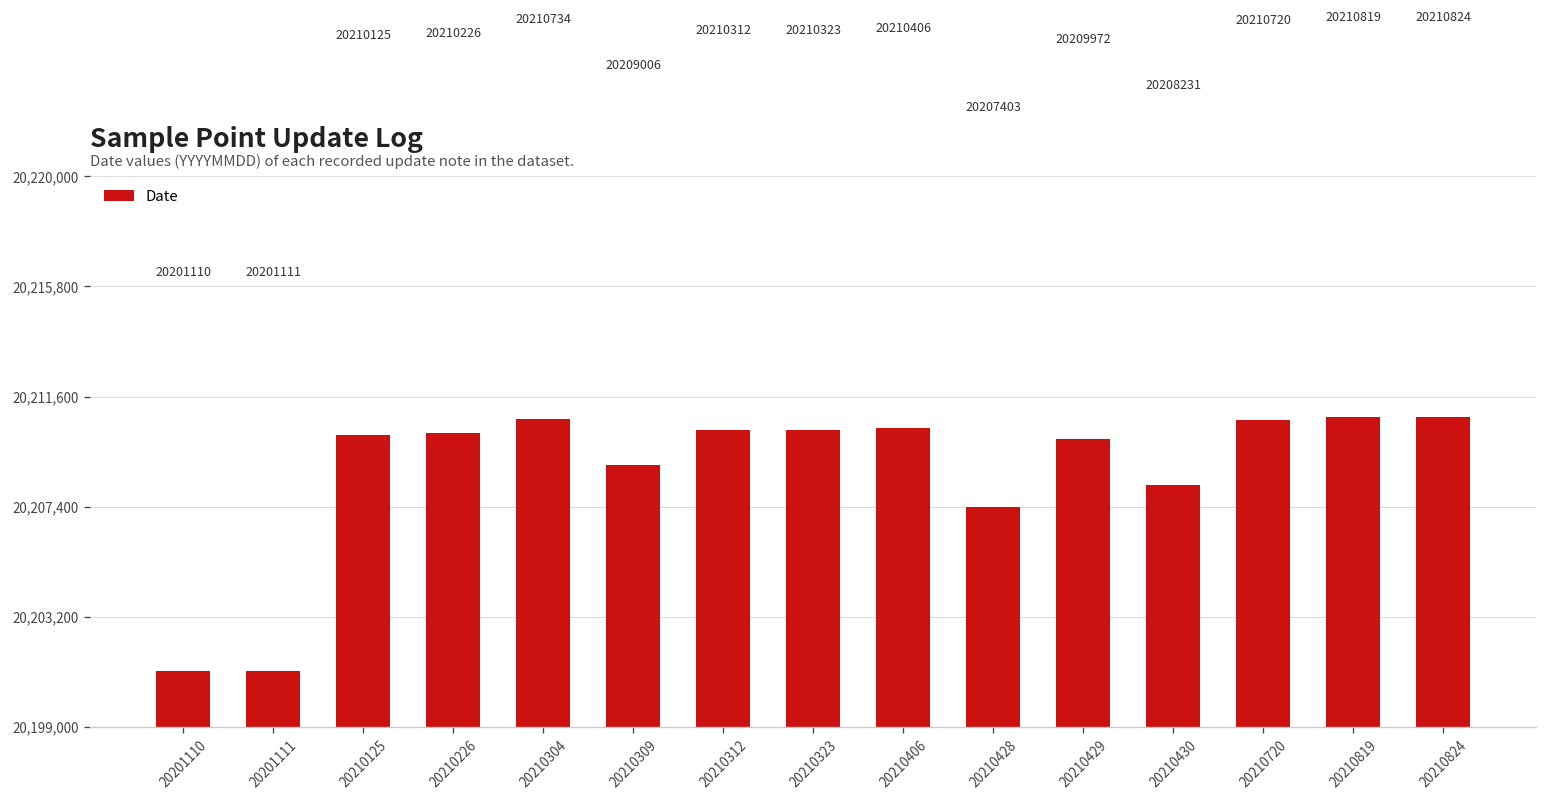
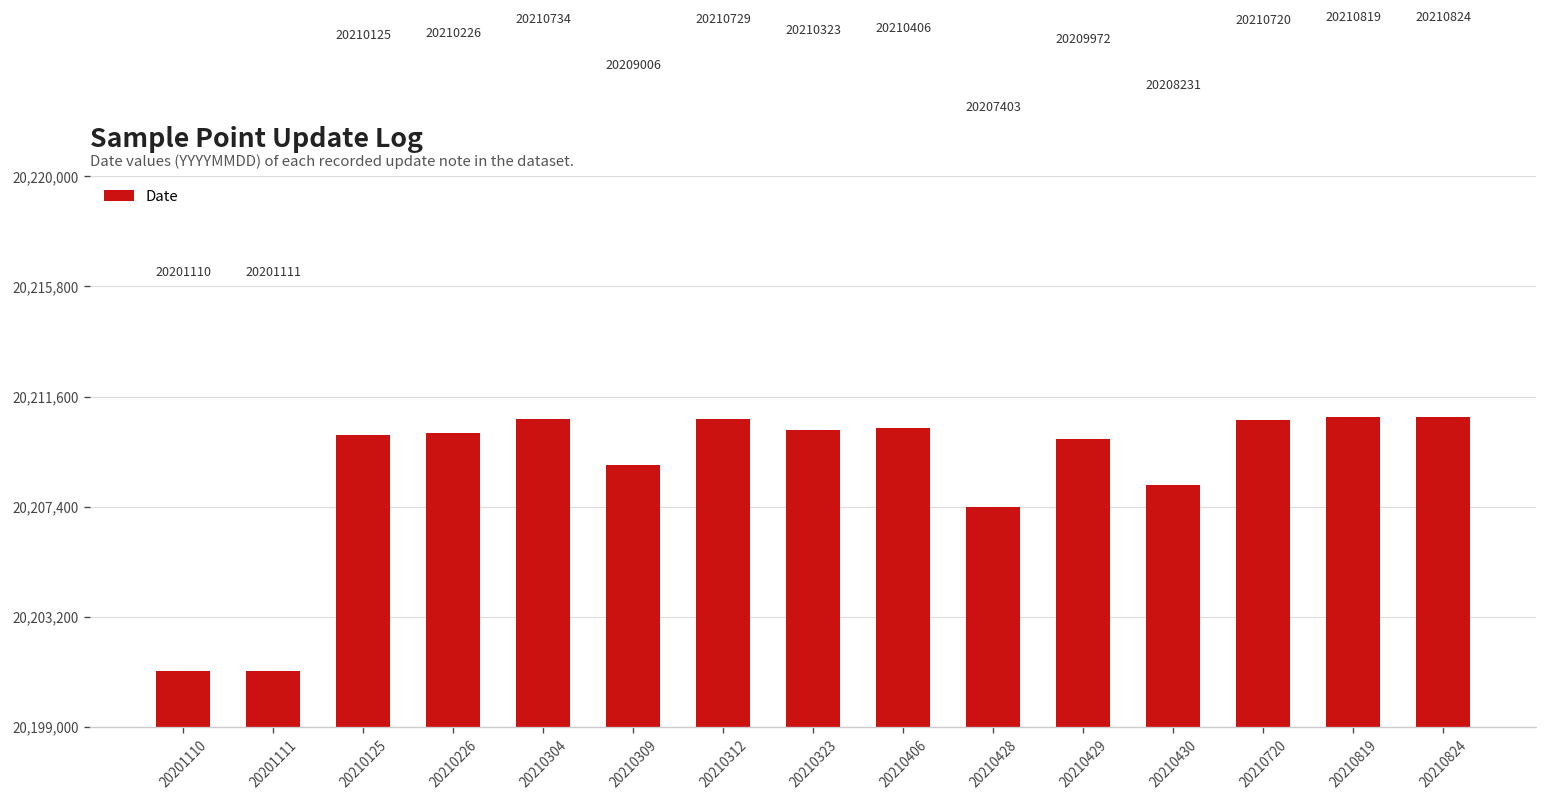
  {
-   "20210312": 20210312
+   "20210312": 20210729
  }
